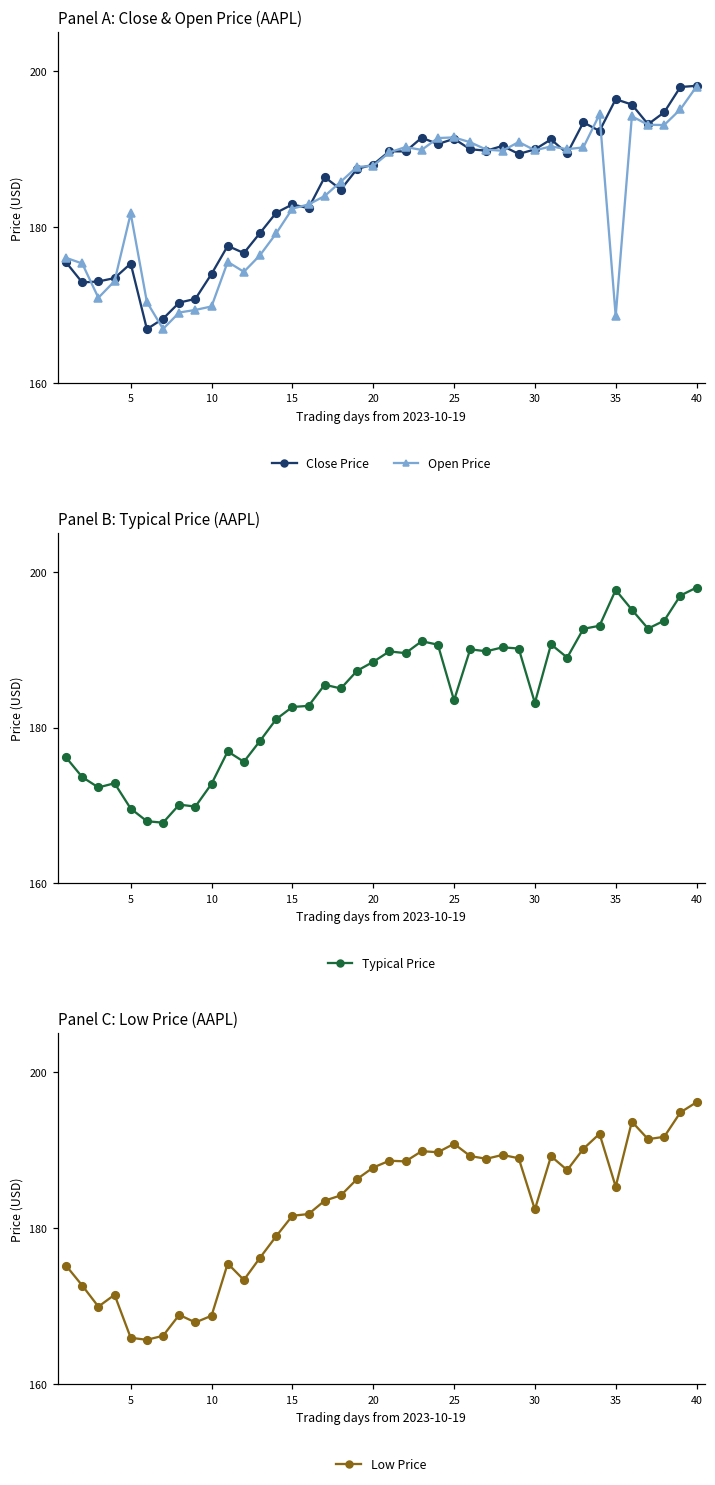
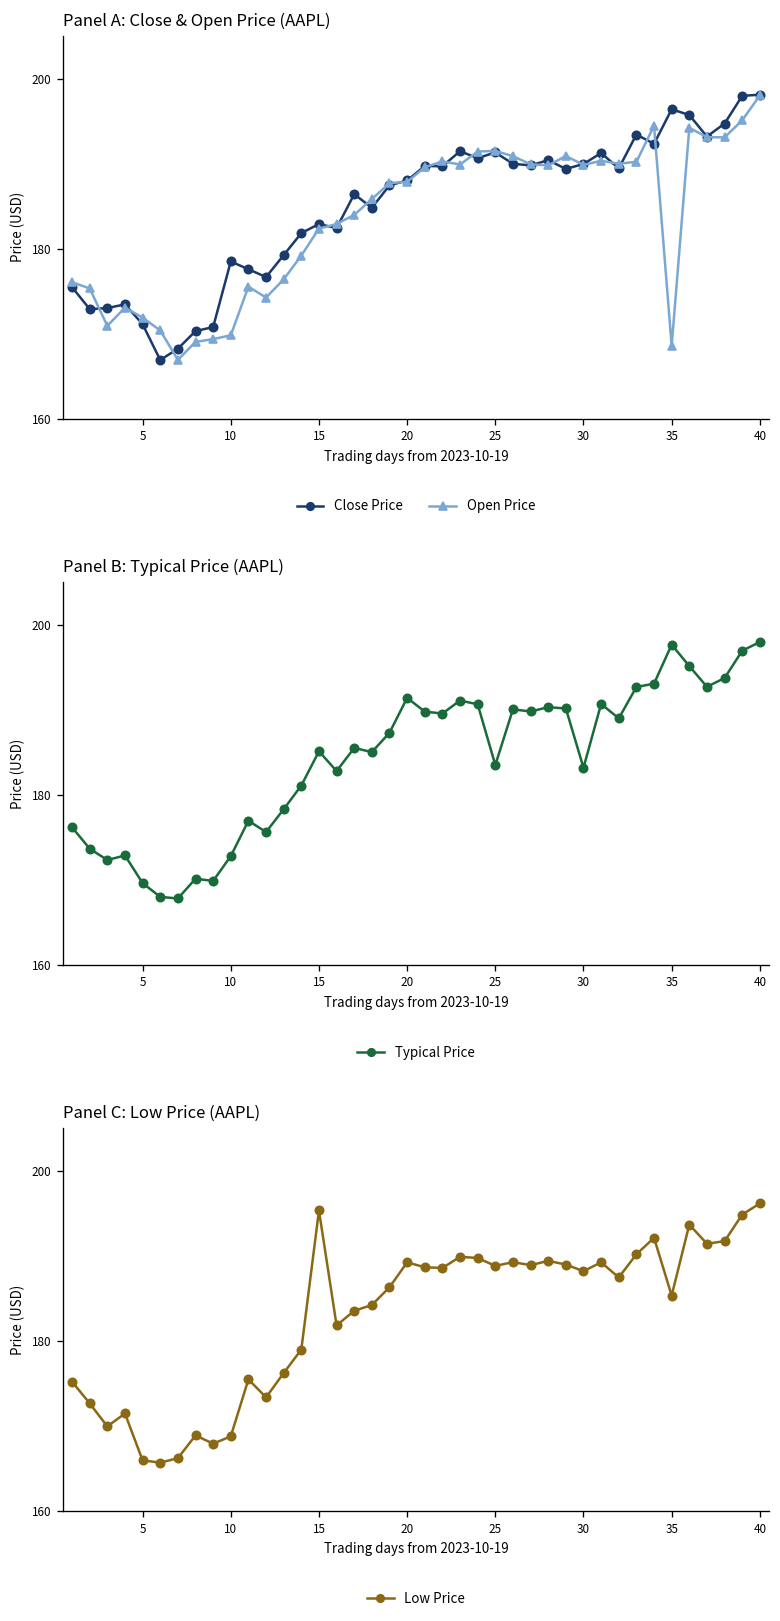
  {
    "Panel A: Close & Open Price (AAPL)": {
      "Close Price": {
-       "5": 175,
-       "10": 174,
+       "5": 171,
+       "10": 178,
        "15": 183,
        "35": 196
      },
      "Open Price": {
-       "5": 182,
+       "5": 172,
        "10": 170,
        "15": 182,
        "35": 169
      }
    },
    "Panel B: Typical Price (AAPL)": {
      "5": 170,
      "10": 173,
-     "15": 183,
-     "20": 188,
+     "15": 185,
+     "20": 191,
      "25": 183,
      "30": 183,
      "35": 198,
      "40": 198
    },
    "Panel C: Low Price (AAPL)": {
      "5": 166,
      "10": 169,
-     "15": 182,
-     "20": 188,
-     "25": 191,
-     "30": 182,
+     "15": 195,
+     "20": 189,
+     "25": 189,
+     "30": 188,
      "35": 185,
      "40": 196
    }
  }
